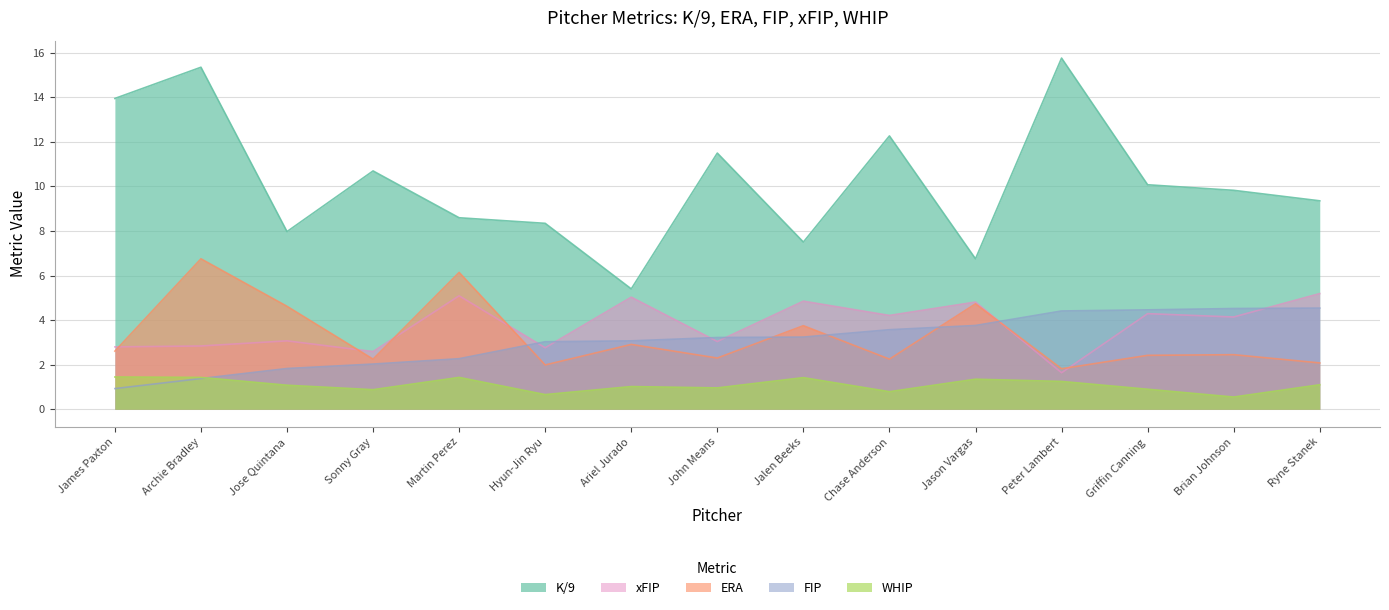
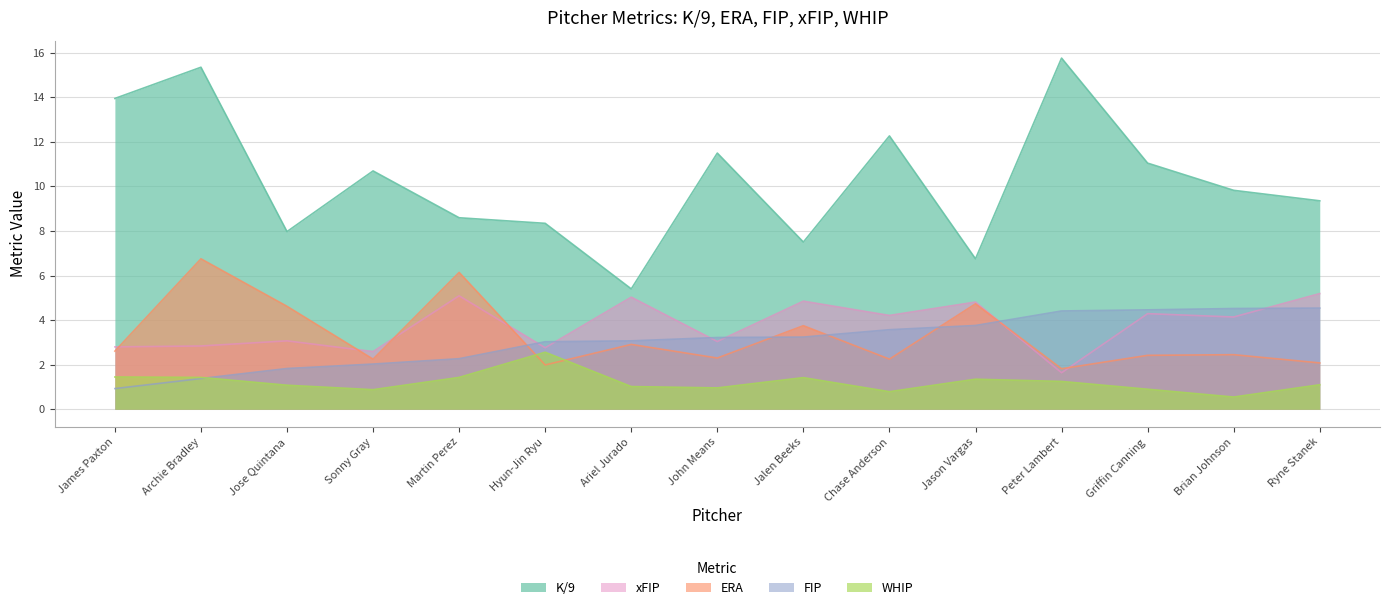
  {
    "K/9": {
      "James Paxton": 13.9,
      "Archie Bradley": 15.3,
      "Jose Quintana": 8.0,
      "Sonny Gray": 10.7,
      "Martin Perez": 8.6,
      "Hyun-Jin Ryu": 8.3,
      "Ariel Jurado": 5.4,
      "John Means": 11.5,
      "Jalen Beeks": 7.5,
      "Chase Anderson": 12.3,
      "Jason Vargas": 6.8,
      "Peter Lambert": 15.8,
-     "Griffin Canning": 10.1,
+     "Griffin Canning": 11.0,
      "Brian Johnson": 9.8,
      "Ryne Stanek": 9.4
    },
    "xFIP": {
      "James Paxton": 2.8,
      "Archie Bradley": 2.8,
      "Jose Quintana": 3.1,
      "Sonny Gray": 2.6,
      "Martin Perez": 5.1,
      "Hyun-Jin Ryu": 2.8,
      "Ariel Jurado": 5.0,
      "John Means": 3.0,
      "Jalen Beeks": 4.9,
      "Chase Anderson": 4.2,
      "Peter Lambert": 1.6,
      "Griffin Canning": 4.3,
      "Brian Johnson": 4.1,
      "Ryne Stanek": 5.2
    },
    "ERA": {
      "James Paxton": 2.6,
      "Archie Bradley": 6.8,
      "Jose Quintana": 4.6,
      "Sonny Gray": 2.3,
      "Martin Perez": 6.1,
      "Hyun-Jin Ryu": 2.0,
      "Ariel Jurado": 2.9,
      "John Means": 2.3,
      "Jalen Beeks": 3.8,
      "Chase Anderson": 2.3,
      "Peter Lambert": 1.8,
      "Griffin Canning": 2.4,
      "Brian Johnson": 2.5,
      "Ryne Stanek": 2.1
    },
    "FIP": {
      "James Paxton": 0.9,
      "Jose Quintana": 1.8,
      "Sonny Gray": 2.0,
      "Martin Perez": 2.3,
      "Hyun-Jin Ryu": 3.0,
      "Ariel Jurado": 3.1,
      "John Means": 3.2,
      "Jalen Beeks": 3.2,
      "Chase Anderson": 3.6,
      "Jason Vargas": 3.8,
      "Peter Lambert": 4.4,
      "Griffin Canning": 4.5,
      "Brian Johnson": 4.5,
      "Ryne Stanek": 4.5
    },
    "WHIP": {
      "James Paxton": 1.5,
      "Jose Quintana": 1.1,
      "Sonny Gray": 0.9,
      "Martin Perez": 1.4,
-     "Hyun-Jin Ryu": 0.7,
+     "Hyun-Jin Ryu": 2.6,
      "Ariel Jurado": 1.0,
      "John Means": 1.0,
      "Jalen Beeks": 1.4,
      "Chase Anderson": 0.8,
      "Jason Vargas": 1.4,
      "Peter Lambert": 1.3,
      "Griffin Canning": 0.9,
      "Brian Johnson": 0.6,
      "Ryne Stanek": 1.1
    }
  }
